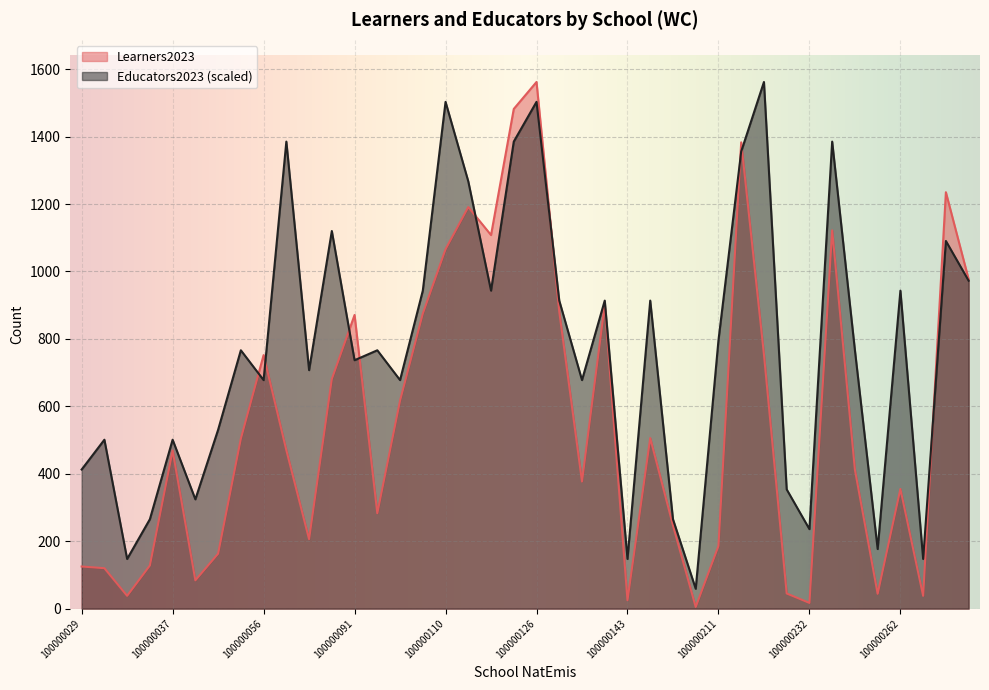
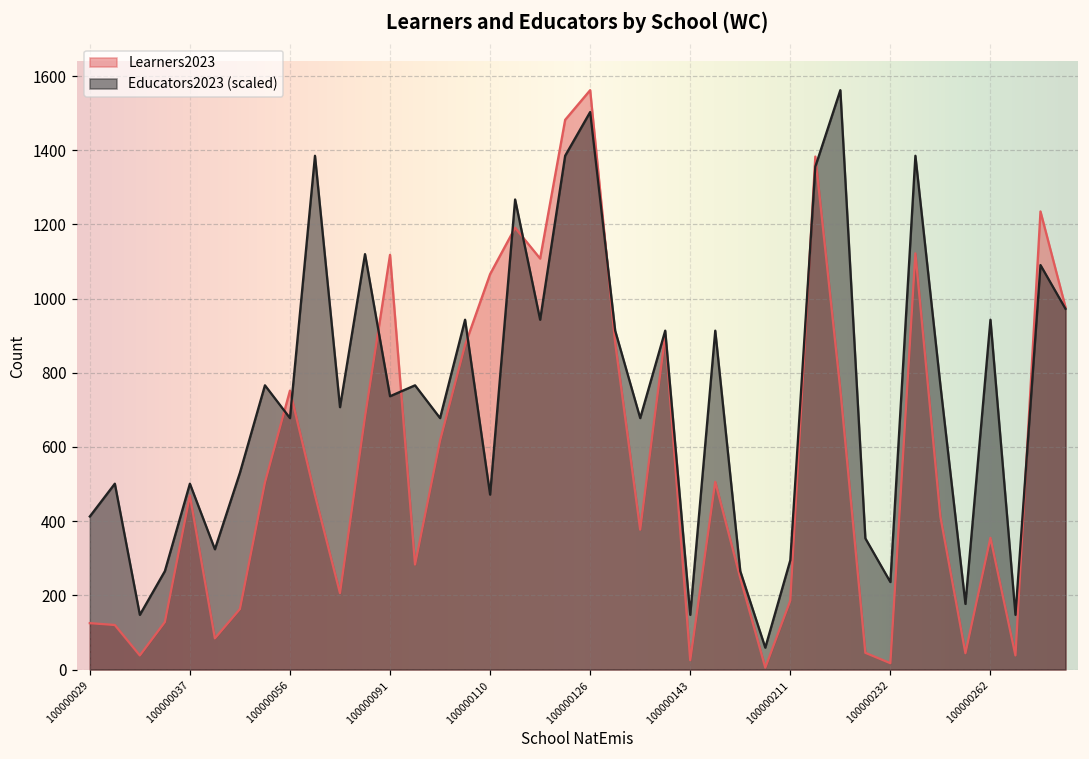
  {
    "Learners2023": {
      "100000029": 130,
      "100000037": 470,
      "100000056": 750,
-     "100000091": 870,
+     "100000091": 1120,
      "100000110": 1070,
      "100000126": 1560,
      "100000143": 30,
      "100000211": 190,
      "100000232": 20,
      "100000262": 360
    },
    "Educators2023 (scaled)": {
      "100000029": 410,
      "100000037": 500,
      "100000056": 680,
      "100000091": 740,
-     "100000110": 1500,
+     "100000110": 470,
      "100000126": 1500,
      "100000143": 150,
-     "100000211": 800,
+     "100000211": 290,
      "100000232": 240,
      "100000262": 940
    }
  }
